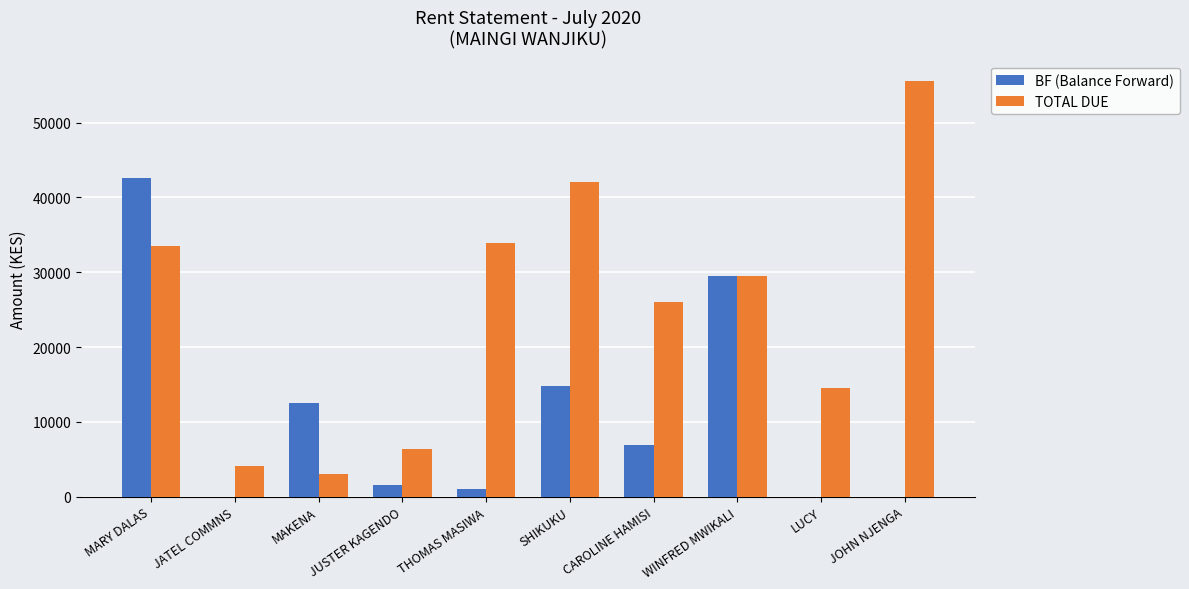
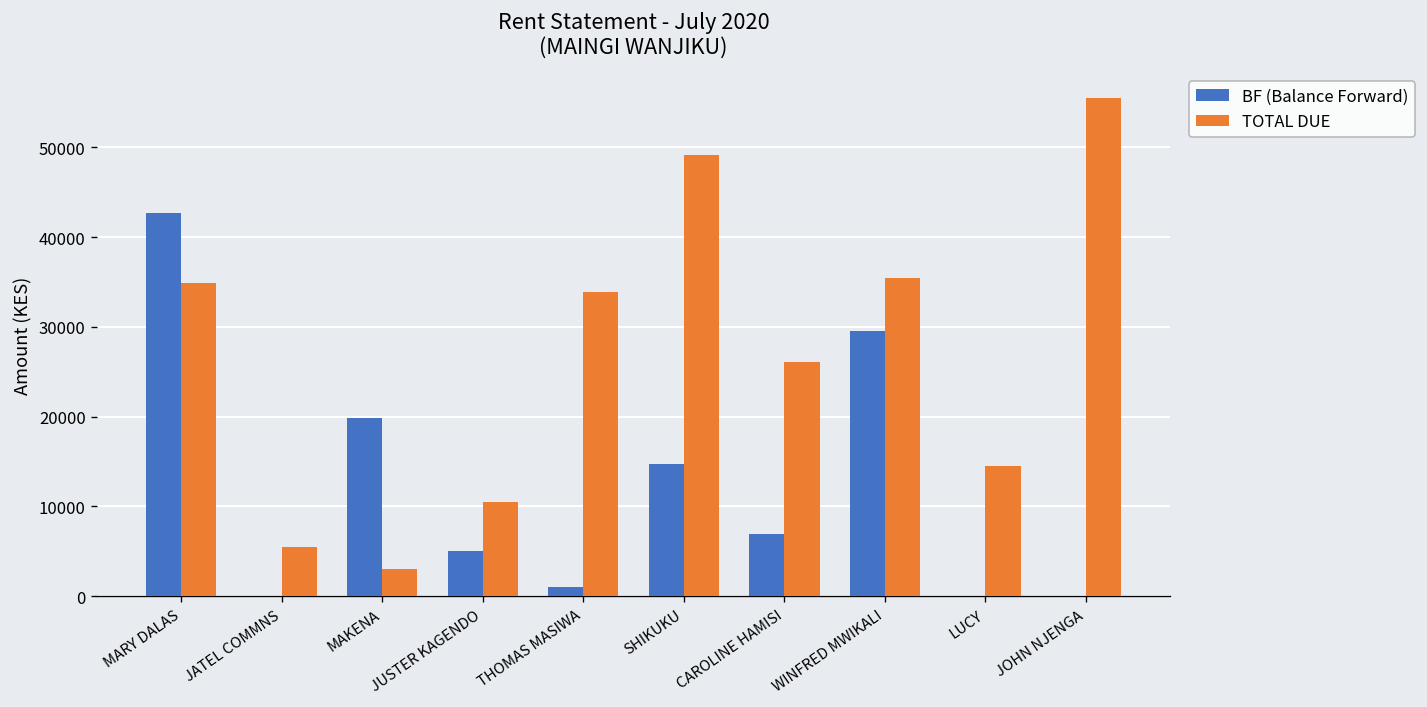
  {
    "BF (Balance Forward)": {
      "MARY DALAS": 43000,
      "JATEL COMMNS": 0,
-     "MAKENA": 13000,
-     "JUSTER KAGENDO": 2000,
+     "MAKENA": 20000,
+     "JUSTER KAGENDO": 5000,
      "THOMAS MASIWA": 1000,
      "SHIKUKU": 15000,
      "CAROLINE HAMISI": 7000,
      "WINFRED MWIKALI": 30000,
      "LUCY": 0,
      "JOHN NJENGA": 0
    },
    "TOTAL DUE": {
-     "MARY DALAS": 34000,
-     "JATEL COMMNS": 4000,
+     "MARY DALAS": 35000,
+     "JATEL COMMNS": 6000,
      "MAKENA": 3000,
-     "JUSTER KAGENDO": 6000,
+     "JUSTER KAGENDO": 11000,
      "THOMAS MASIWA": 34000,
-     "SHIKUKU": 42000,
+     "SHIKUKU": 49000,
      "CAROLINE HAMISI": 26000,
-     "WINFRED MWIKALI": 30000,
+     "WINFRED MWIKALI": 35000,
      "LUCY": 15000,
      "JOHN NJENGA": 56000
    }
  }
